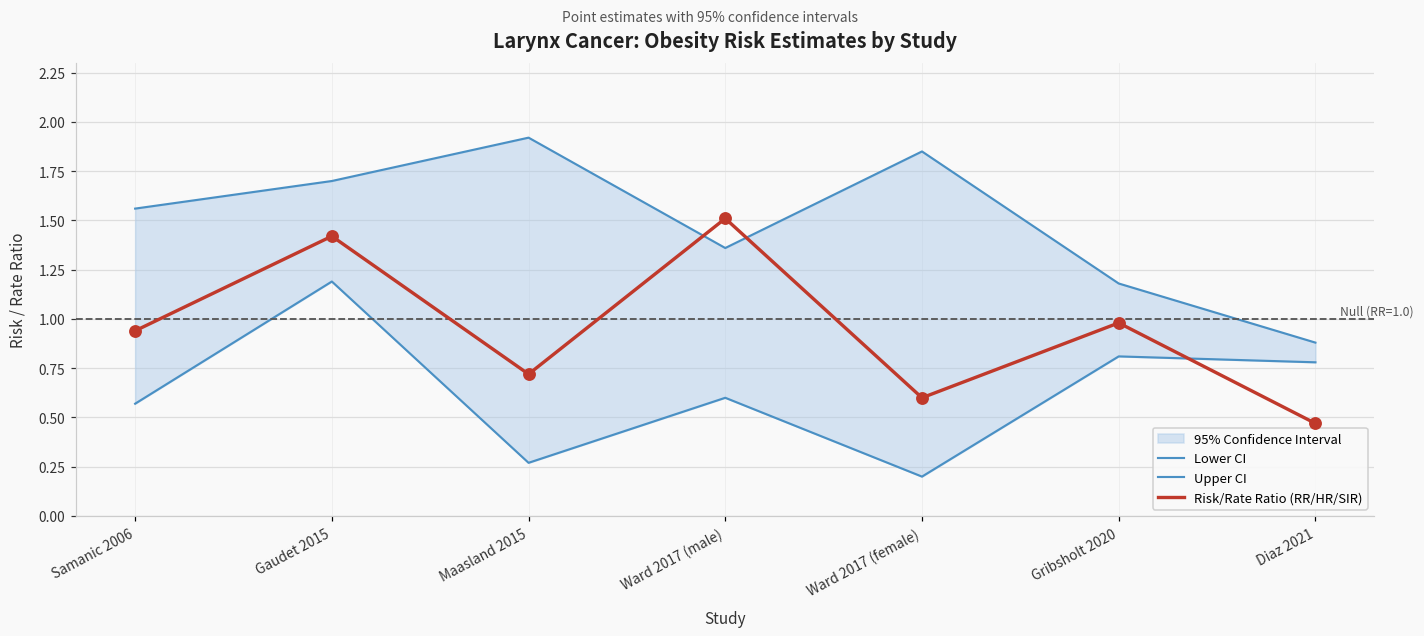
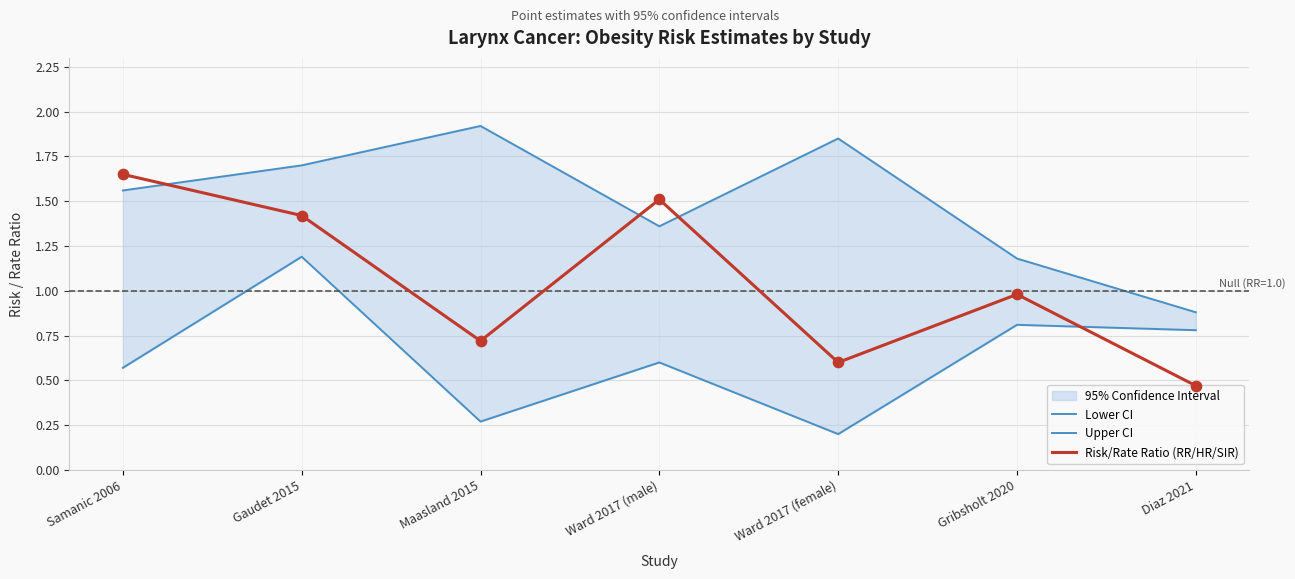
  {
    "Lower CI": {
      "Samanic 2006": 0.57,
      "Gaudet 2015": 1.19,
      "Maasland 2015": 0.27,
      "Ward 2017 (male)": 0.60,
      "Ward 2017 (female)": 0.20,
      "Gribsholt 2020": 0.81,
      "Diaz 2021": 0.78
    },
    "95% Confidence Interval": {
      "Samanic 2006": 1.56,
      "Gaudet 2015": 1.70,
      "Maasland 2015": 1.92,
      "Ward 2017 (male)": 1.36,
      "Ward 2017 (female)": 1.85,
      "Gribsholt 2020": 1.18,
      "Diaz 2021": 0.88
    },
    "Risk/Rate Ratio (RR/HR/SIR)": {
-     "Samanic 2006": 0.94,
+     "Samanic 2006": 1.65,
      "Gaudet 2015": 1.42,
      "Maasland 2015": 0.72,
      "Ward 2017 (male)": 1.51,
      "Ward 2017 (female)": 0.60,
      "Gribsholt 2020": 0.98
    }
  }
